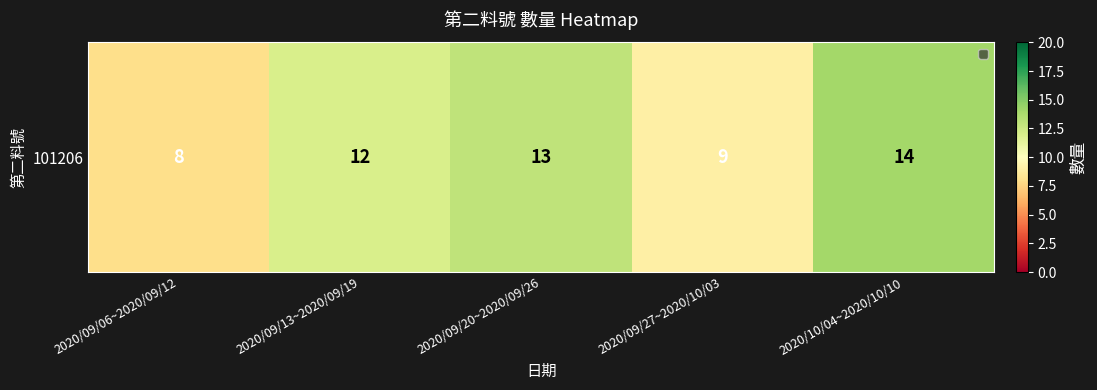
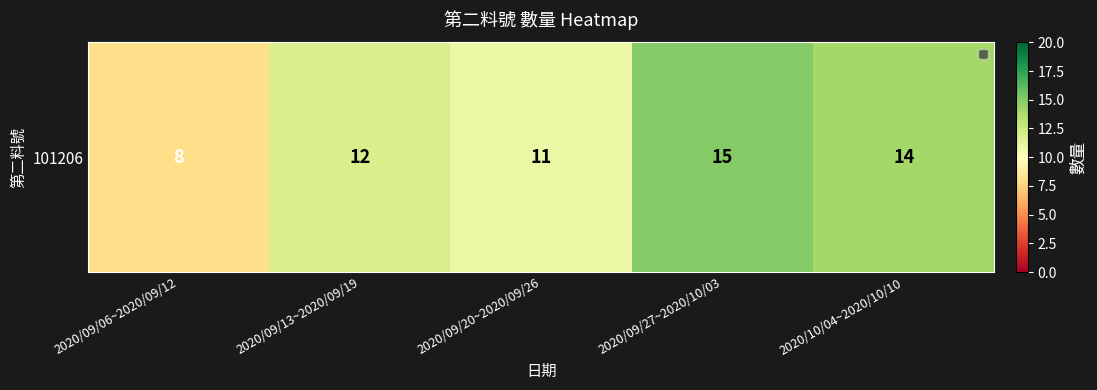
  {
    "101206": {
      "2020/09/06~2020/09/12": 8,
      "2020/09/13~2020/09/19": 12,
-     "2020/09/20~2020/09/26": 13,
-     "2020/09/27~2020/10/03": 9,
+     "2020/09/20~2020/09/26": 11,
+     "2020/09/27~2020/10/03": 15,
      "2020/10/04~2020/10/10": 14
    }
  }
